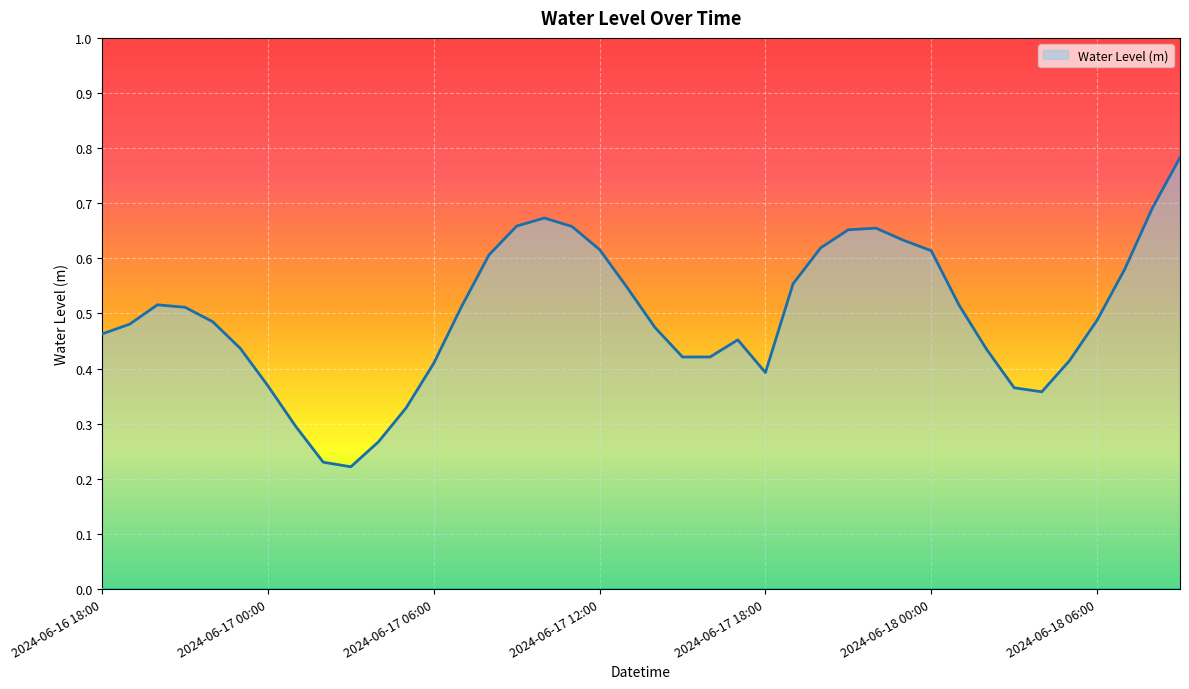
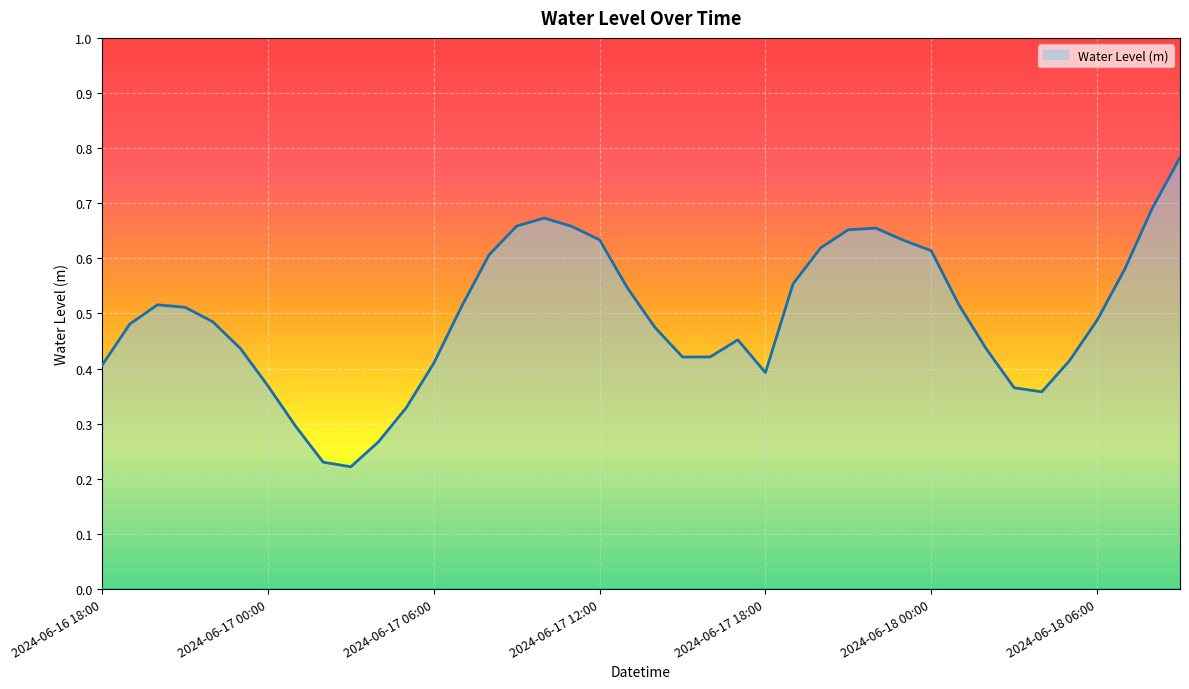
  {
-   "2024-06-16 18:00": 0.46,
+   "2024-06-16 18:00": 0.41,
    "2024-06-17 00:00": 0.37,
    "2024-06-17 06:00": 0.41,
-   "2024-06-17 12:00": 0.62,
+   "2024-06-17 12:00": 0.63,
    "2024-06-17 18:00": 0.39,
    "2024-06-18 00:00": 0.61,
    "2024-06-18 06:00": 0.49
  }
